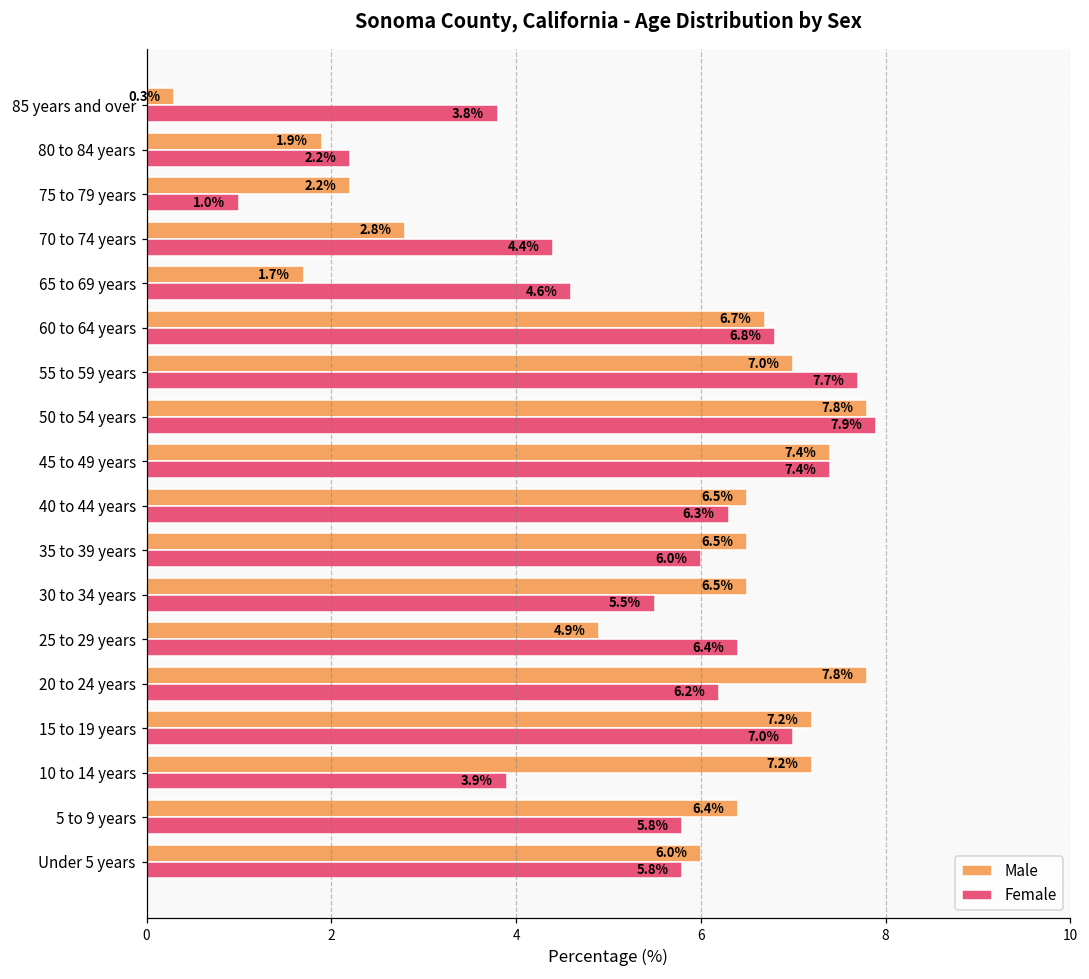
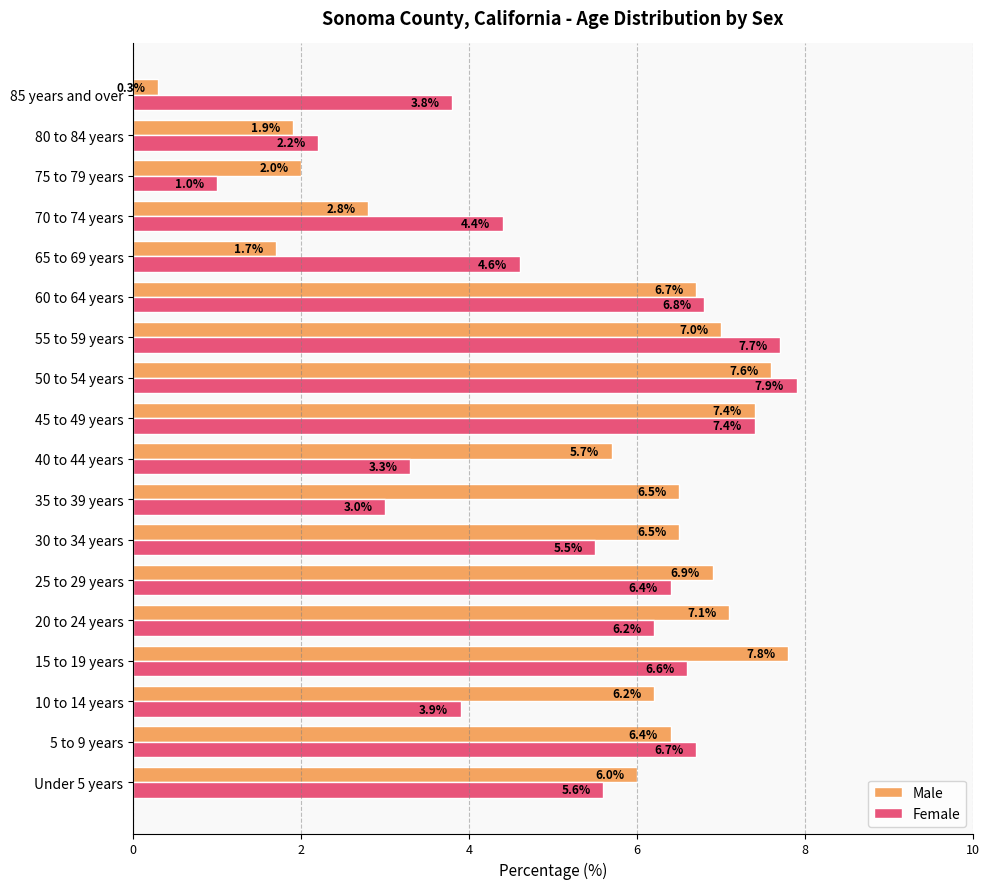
  {
    "Male": {
      "85 years and over": "0.3%",
      "80 to 84 years": "1.9%",
-     "75 to 79 years": "2.2%",
+     "75 to 79 years": "2.0%",
      "70 to 74 years": "2.8%",
      "65 to 69 years": "1.7%",
      "60 to 64 years": "6.7%",
      "55 to 59 years": "7.0%",
-     "50 to 54 years": "7.8%",
+     "50 to 54 years": "7.6%",
      "45 to 49 years": "7.4%",
-     "40 to 44 years": "6.5%",
+     "40 to 44 years": "5.7%",
      "35 to 39 years": "6.5%",
      "30 to 34 years": "6.5%",
-     "25 to 29 years": "4.9%",
-     "20 to 24 years": "7.8%",
-     "15 to 19 years": "7.2%",
-     "10 to 14 years": "7.2%",
+     "25 to 29 years": "6.9%",
+     "20 to 24 years": "7.1%",
+     "15 to 19 years": "7.8%",
+     "10 to 14 years": "6.2%",
      "5 to 9 years": "6.4%",
      "Under 5 years": "6.0%"
    },
    "Female": {
      "85 years and over": "3.8%",
      "80 to 84 years": "2.2%",
      "75 to 79 years": "1.0%",
      "70 to 74 years": "4.4%",
      "65 to 69 years": "4.6%",
      "60 to 64 years": "6.8%",
      "55 to 59 years": "7.7%",
      "50 to 54 years": "7.9%",
      "45 to 49 years": "7.4%",
-     "40 to 44 years": "6.3%",
-     "35 to 39 years": "6.0%",
+     "40 to 44 years": "3.3%",
+     "35 to 39 years": "3.0%",
      "30 to 34 years": "5.5%",
      "25 to 29 years": "6.4%",
      "20 to 24 years": "6.2%",
-     "15 to 19 years": "7.0%",
+     "15 to 19 years": "6.6%",
      "10 to 14 years": "3.9%",
-     "5 to 9 years": "5.8%",
-     "Under 5 years": "5.8%"
+     "5 to 9 years": "6.7%",
+     "Under 5 years": "5.6%"
    }
  }
